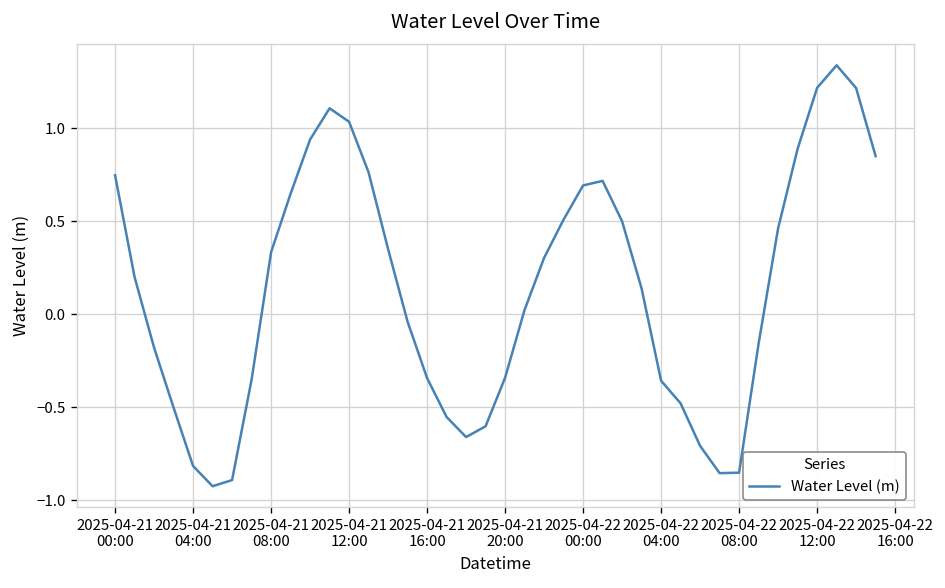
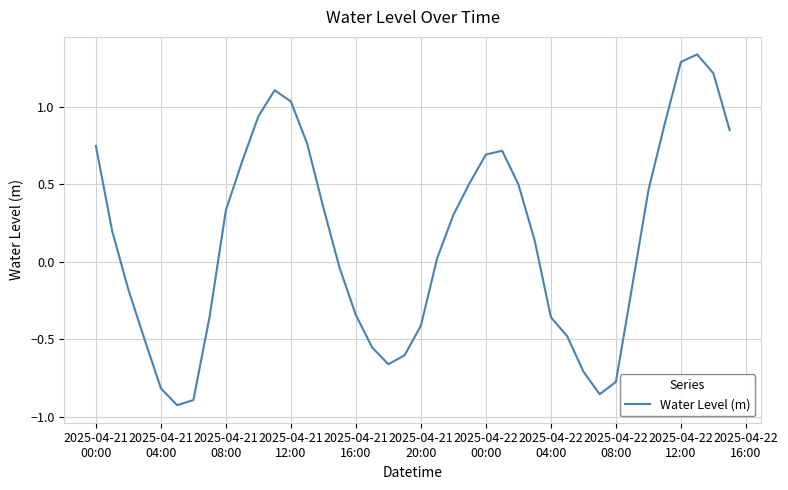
  {
    "2025-04-21 00:00": 0.75,
    "2025-04-21 04:00": -0.82,
    "2025-04-21 08:00": 0.33,
    "2025-04-21 12:00": 1.04,
    "2025-04-21 16:00": -0.34,
-   "2025-04-21 20:00": -0.34,
+   "2025-04-21 20:00": -0.41,
    "2025-04-22 00:00": 0.69,
    "2025-04-22 04:00": -0.36,
-   "2025-04-22 08:00": -0.85,
-   "2025-04-22 12:00": 1.22
+   "2025-04-22 08:00": -0.77,
+   "2025-04-22 12:00": 1.29
  }
